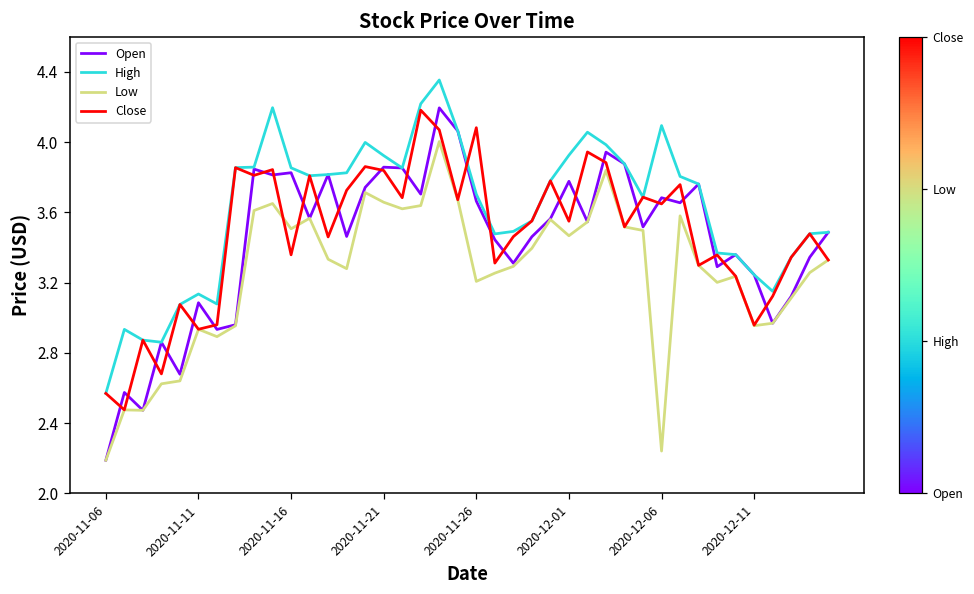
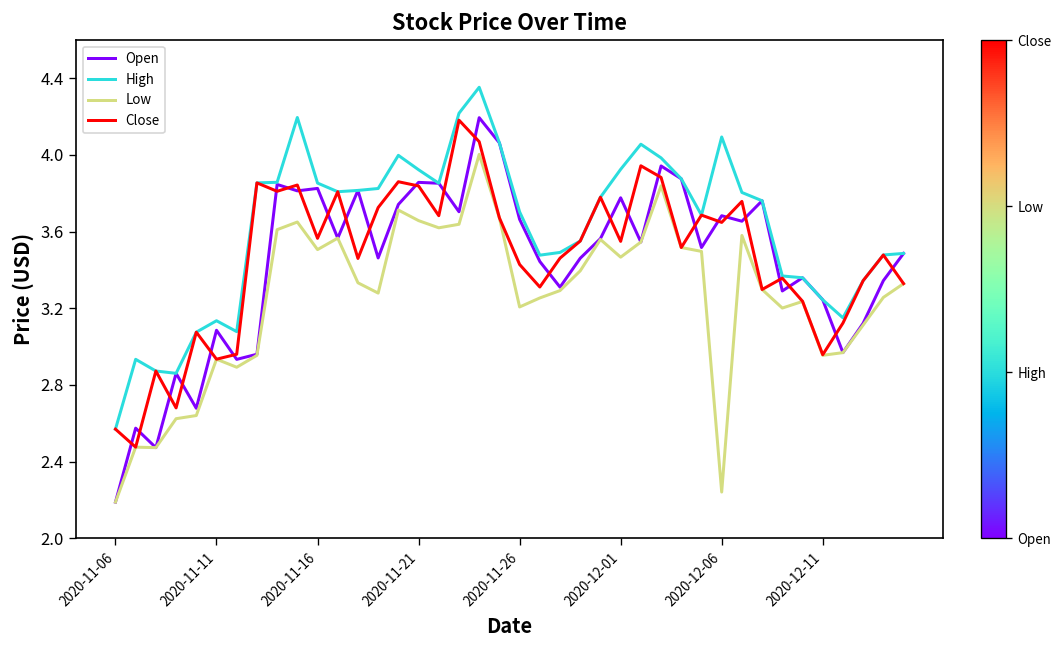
  {
    "Open": {
      "2020-11-11": 3.09,
      "2020-11-16": 3.83,
      "2020-11-21": 3.86,
      "2020-11-26": 3.66,
      "2020-12-01": 3.78,
      "2020-12-06": 3.68
    },
    "High": {
      "2020-11-11": 3.13,
      "2020-11-16": 3.85,
      "2020-11-21": 3.92,
      "2020-11-26": 3.70,
      "2020-12-01": 3.93,
      "2020-12-06": 4.09
    },
    "Low": {
      "2020-11-16": 3.51,
      "2020-11-21": 3.66,
      "2020-11-26": 3.21,
      "2020-12-01": 3.47,
      "2020-12-06": 2.24
    },
    "Close": {
-     "2020-11-16": 3.36,
+     "2020-11-16": 3.57,
      "2020-11-21": 3.84,
-     "2020-11-26": 4.08,
+     "2020-11-26": 3.43,
      "2020-12-01": 3.55,
      "2020-12-06": 3.65
    }
  }
